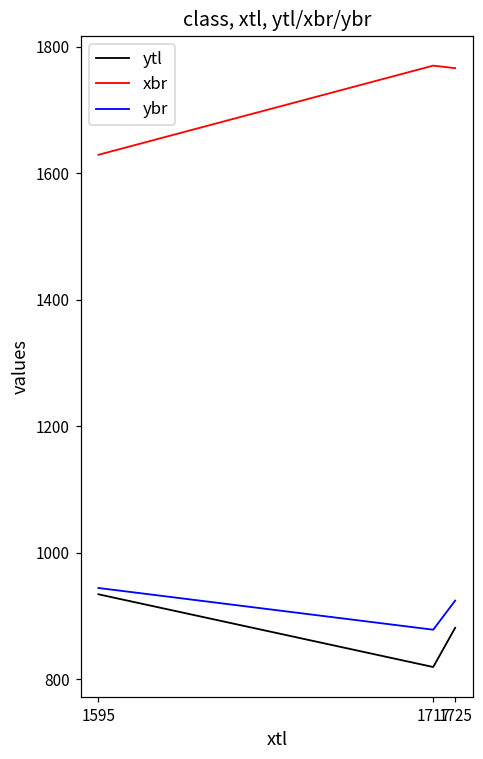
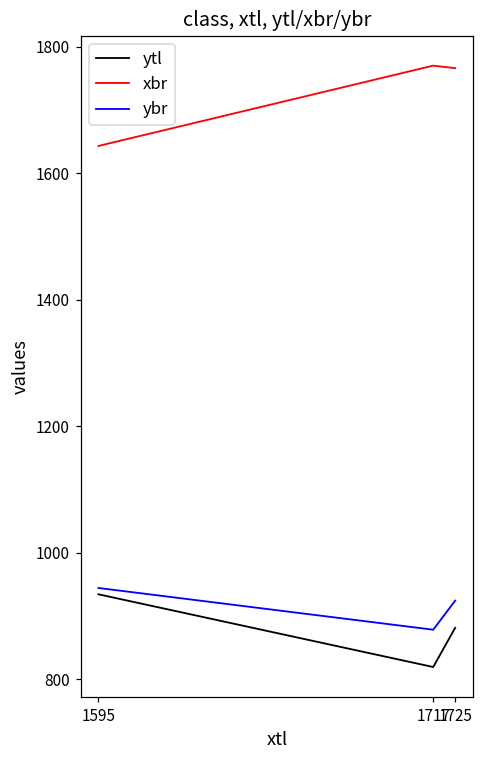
  {
    "ytl": {
      "1595": 930
    },
    "xbr": {
-     "1595": 1630
+     "1595": 1640
    },
    "ybr": {
      "1595": 940
    }
  }
